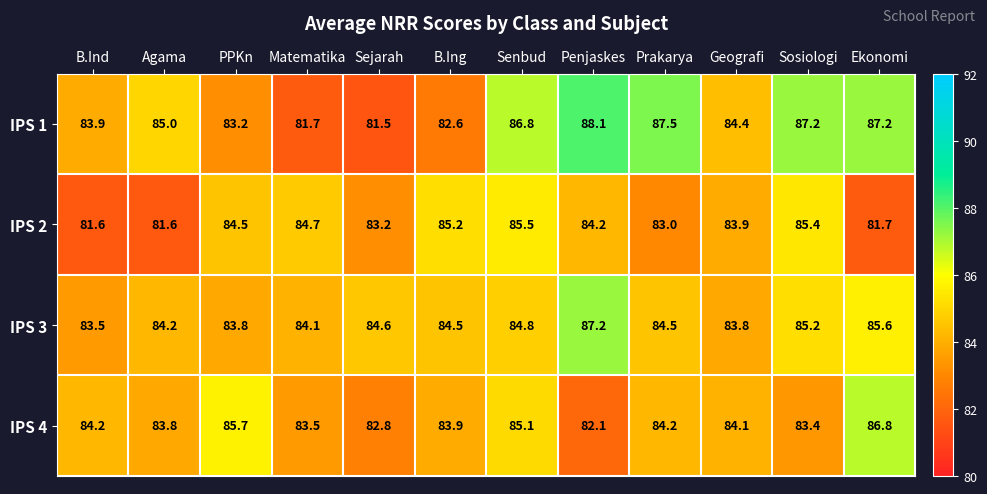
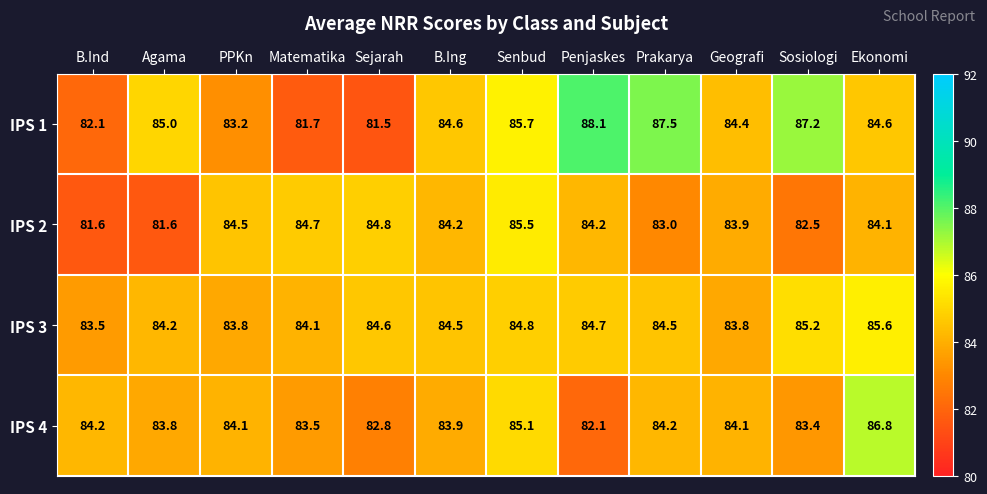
  {
    "IPS 1": {
-     "B.Ind": 83.9,
+     "B.Ind": 82.1,
      "Agama": 85.0,
      "PPKn": 83.2,
      "Matematika": 81.7,
      "Sejarah": 81.5,
-     "B.Ing": 82.6,
-     "Senbud": 86.8,
+     "B.Ing": 84.6,
+     "Senbud": 85.7,
      "Penjaskes": 88.1,
      "Prakarya": 87.5,
      "Geografi": 84.4,
      "Sosiologi": 87.2,
-     "Ekonomi": 87.2
+     "Ekonomi": 84.6
    },
    "IPS 2": {
      "B.Ind": 81.6,
      "Agama": 81.6,
      "PPKn": 84.5,
      "Matematika": 84.7,
-     "Sejarah": 83.2,
-     "B.Ing": 85.2,
+     "Sejarah": 84.8,
+     "B.Ing": 84.2,
      "Senbud": 85.5,
      "Penjaskes": 84.2,
      "Prakarya": 83.0,
      "Geografi": 83.9,
-     "Sosiologi": 85.4,
-     "Ekonomi": 81.7
+     "Sosiologi": 82.5,
+     "Ekonomi": 84.1
    },
    "IPS 3": {
      "B.Ind": 83.5,
      "Agama": 84.2,
      "PPKn": 83.8,
      "Matematika": 84.1,
      "Sejarah": 84.6,
      "B.Ing": 84.5,
      "Senbud": 84.8,
-     "Penjaskes": 87.2,
+     "Penjaskes": 84.7,
      "Prakarya": 84.5,
      "Geografi": 83.8,
      "Sosiologi": 85.2,
      "Ekonomi": 85.6
    },
    "IPS 4": {
      "B.Ind": 84.2,
      "Agama": 83.8,
-     "PPKn": 85.7,
+     "PPKn": 84.1,
      "Matematika": 83.5,
      "Sejarah": 82.8,
      "B.Ing": 83.9,
      "Senbud": 85.1,
      "Penjaskes": 82.1,
      "Prakarya": 84.2,
      "Geografi": 84.1,
      "Sosiologi": 83.4,
      "Ekonomi": 86.8
    }
  }
